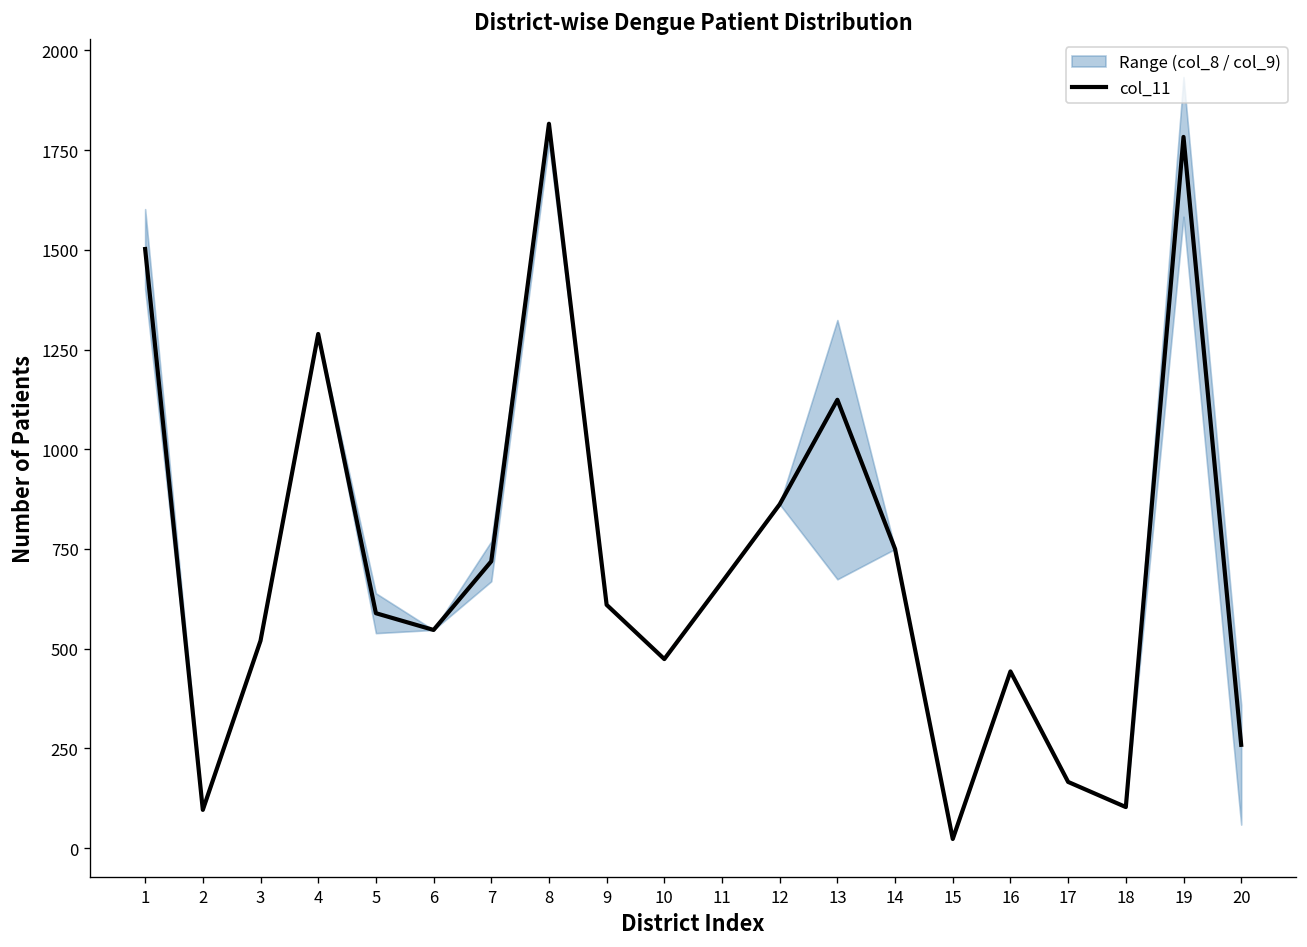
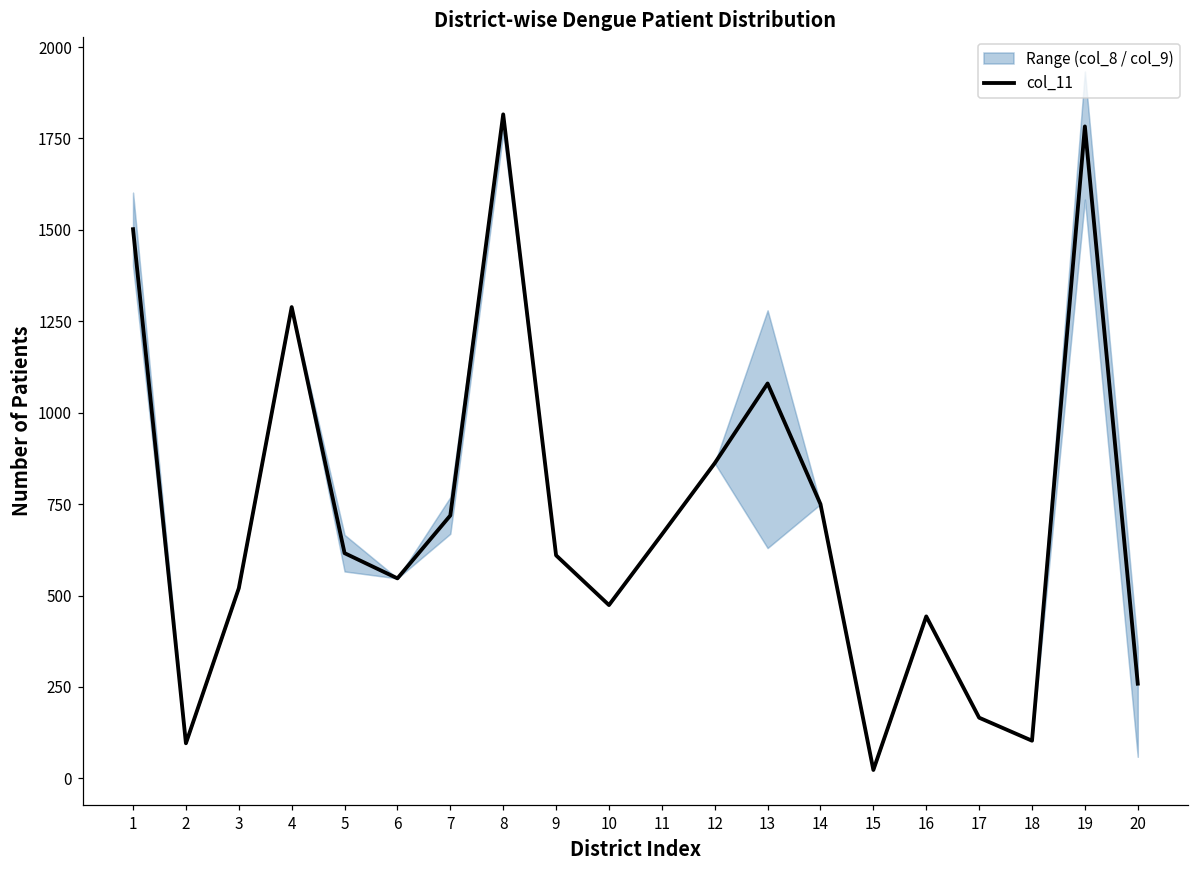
  {
    "col_11": {
      "1": 1500,
-     "5": 590,
+     "5": 620,
      "7": 720,
-     "13": 1120,
+     "13": 1080,
      "19": 1780,
      "20": 260
    }
  }
